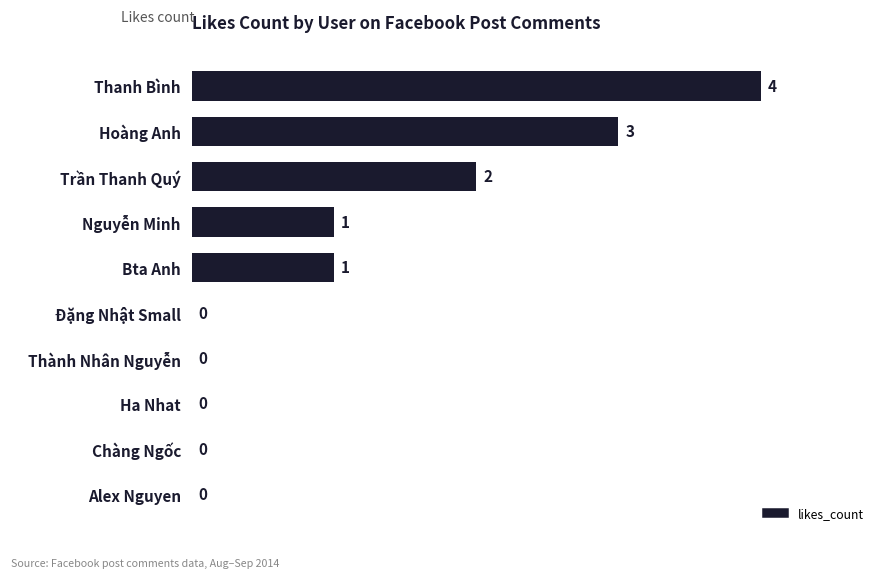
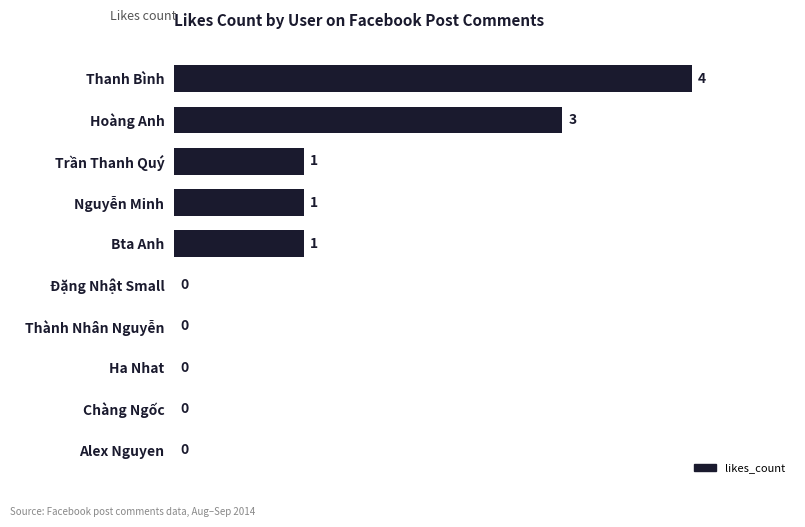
  {
    "Thanh Bình": 4,
    "Hoàng Anh": 3,
-   "Trần Thanh Quý": 2,
+   "Trần Thanh Quý": 1,
    "Nguyễn Minh": 1,
    "Bta Anh": 1,
    "Đặng Nhật Small": 0,
    "Thành Nhân Nguyễn": 0,
    "Ha Nhat": 0,
    "Chàng Ngốc": 0,
    "Alex Nguyen": 0
  }
